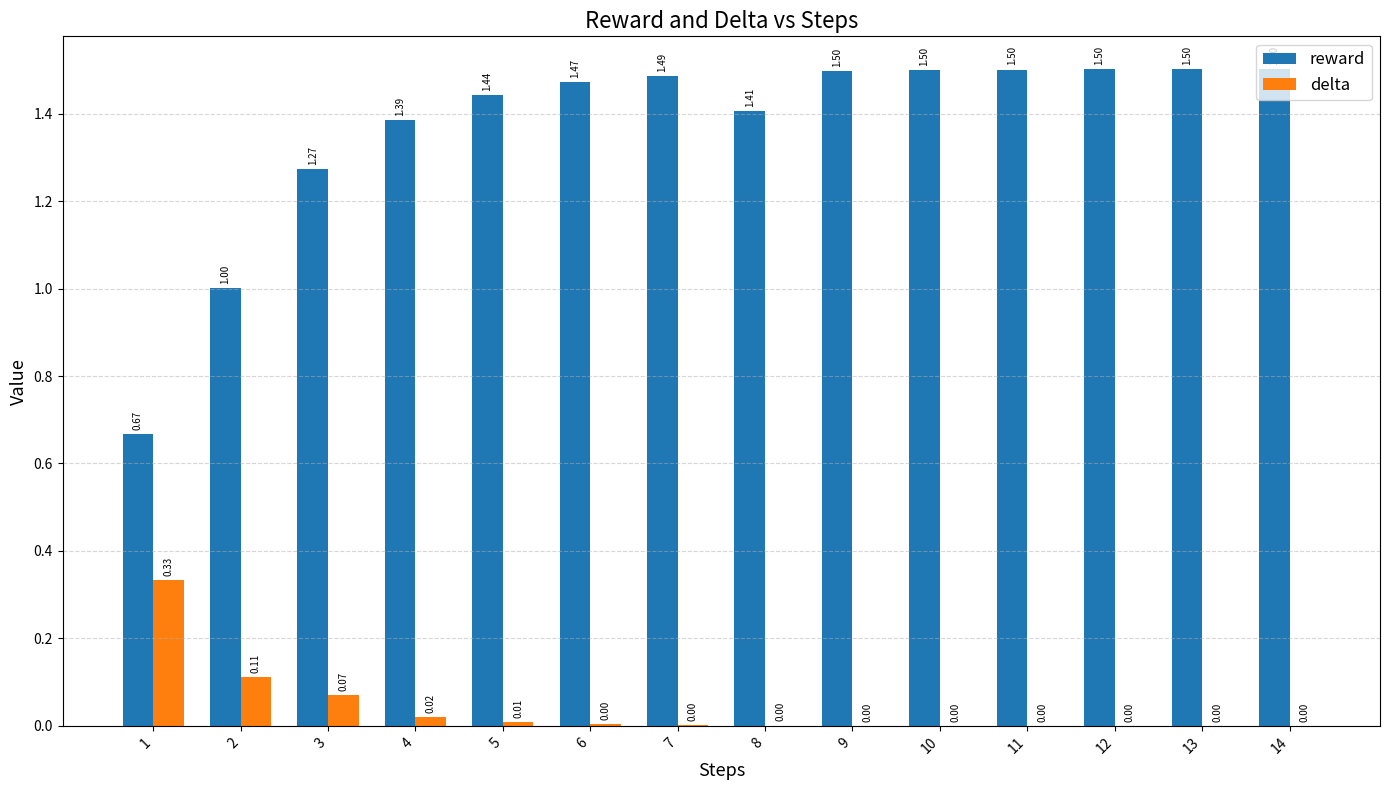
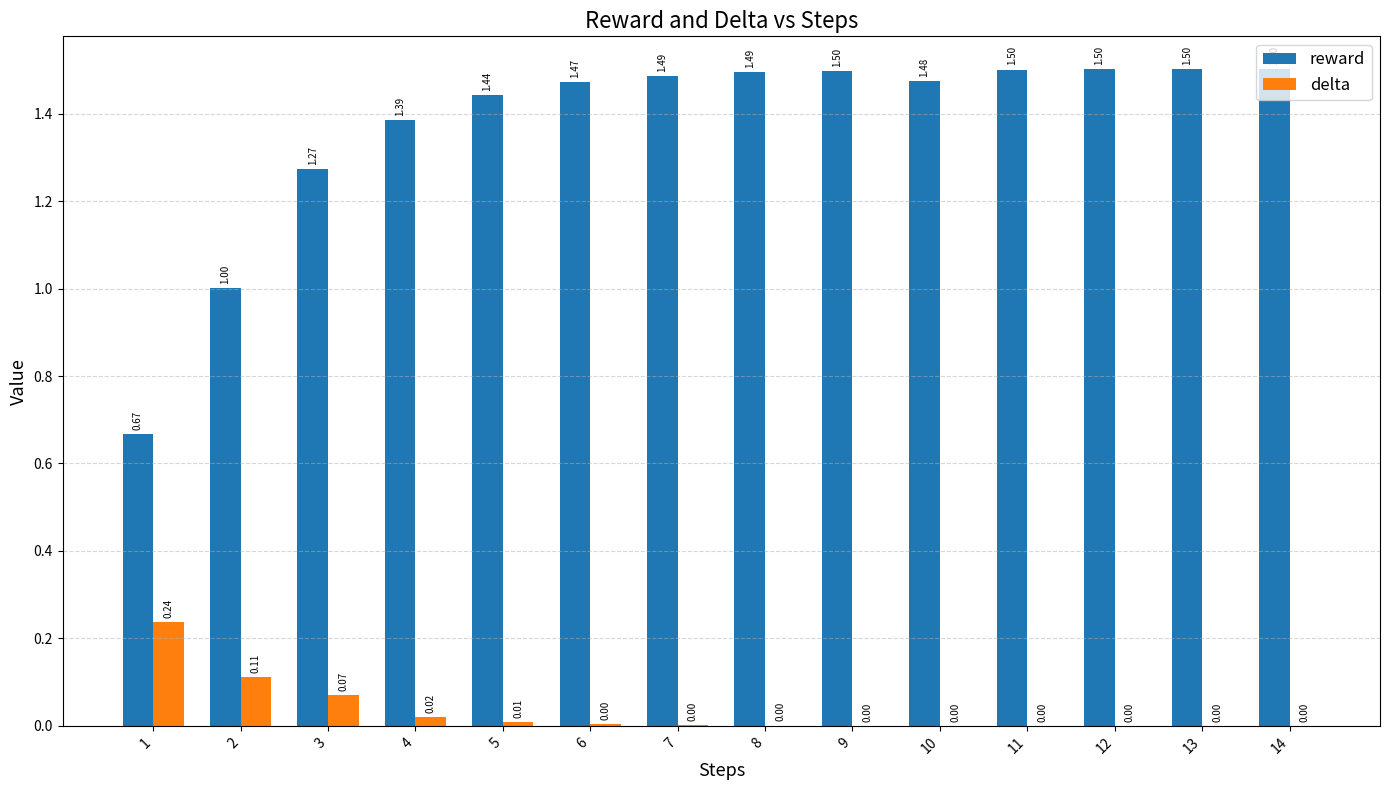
  {
    "reward": {
      "1": 0.67,
      "2": 1.00,
      "3": 1.27,
      "4": 1.39,
      "5": 1.44,
      "6": 1.47,
      "7": 1.49,
-     "8": 1.41,
+     "8": 1.49,
      "9": 1.50,
-     "10": 1.50,
+     "10": 1.48,
      "11": 1.50,
      "12": 1.50,
      "13": 1.50
    },
    "delta": {
-     "1": 0.33,
+     "1": 0.24,
      "2": 0.11,
      "3": 0.07,
      "4": 0.02,
      "5": 0.01,
      "6": 0.00,
      "7": 0.00,
      "8": 0.00,
      "9": 0.00,
      "10": 0.00,
      "11": 0.00,
      "12": 0.00,
      "13": 0.00,
      "14": 0.00
    }
  }
